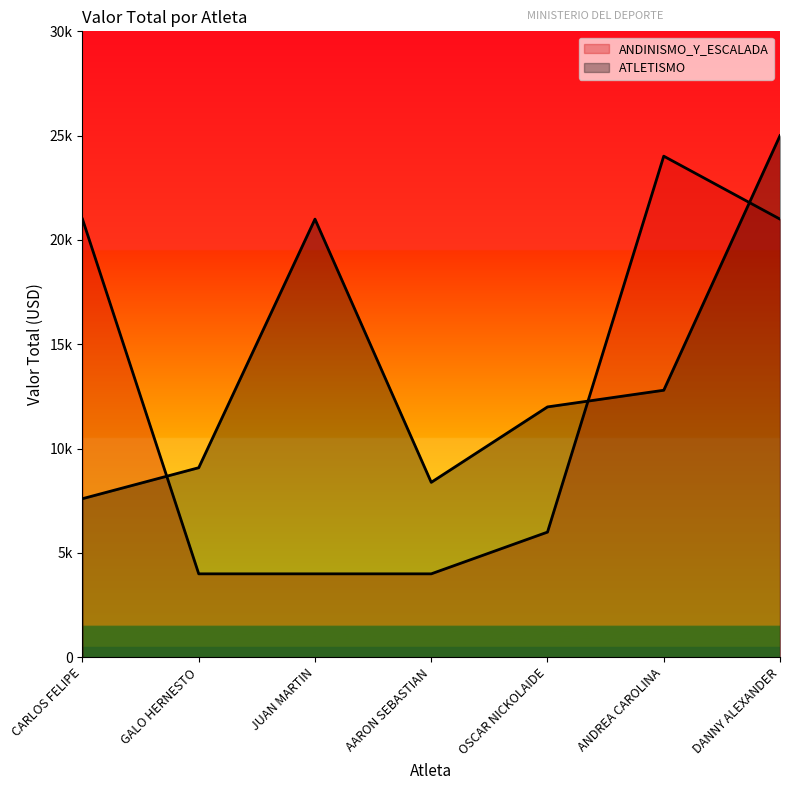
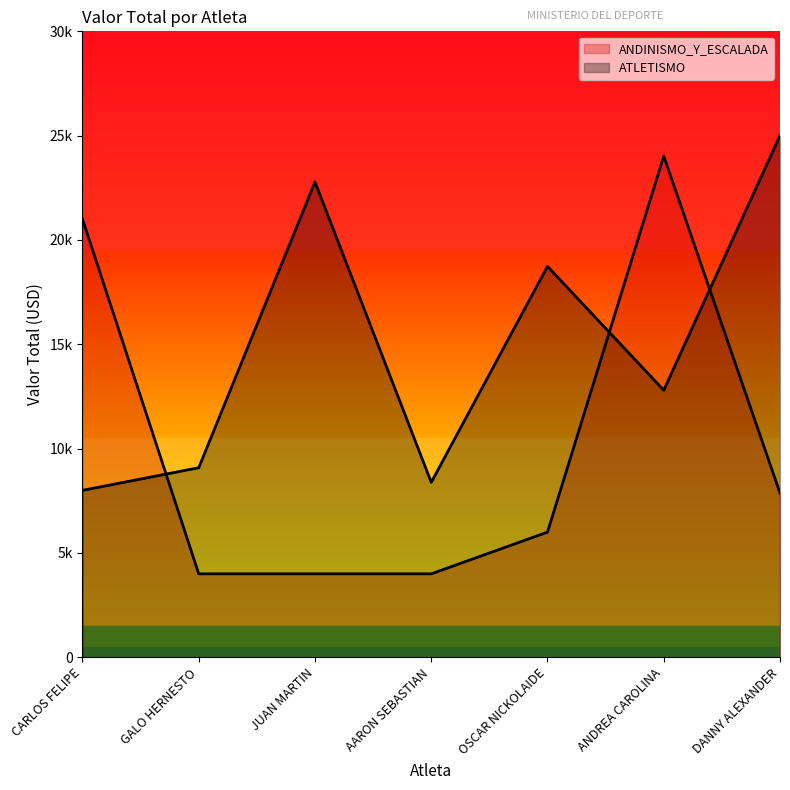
  {
    "ANDINISMO_Y_ESCALADA": {
      "CARLOS FELIPE": 21000,
      "GALO HERNESTO": 4000,
      "JUAN MARTIN": 4000,
      "AARON SEBASTIAN": 4000,
      "OSCAR NICKOLAIDE": 6000,
      "ANDREA CAROLINA": 24000,
-     "DANNY ALEXANDER": 21000
+     "DANNY ALEXANDER": 7900
    },
    "ATLETISMO": {
-     "CARLOS FELIPE": 7600,
+     "CARLOS FELIPE": 8000,
      "GALO HERNESTO": 9100,
-     "JUAN MARTIN": 21000,
+     "JUAN MARTIN": 22800,
      "AARON SEBASTIAN": 8400,
-     "OSCAR NICKOLAIDE": 12000,
+     "OSCAR NICKOLAIDE": 18700,
      "ANDREA CAROLINA": 12800,
      "DANNY ALEXANDER": 25000
    }
  }
